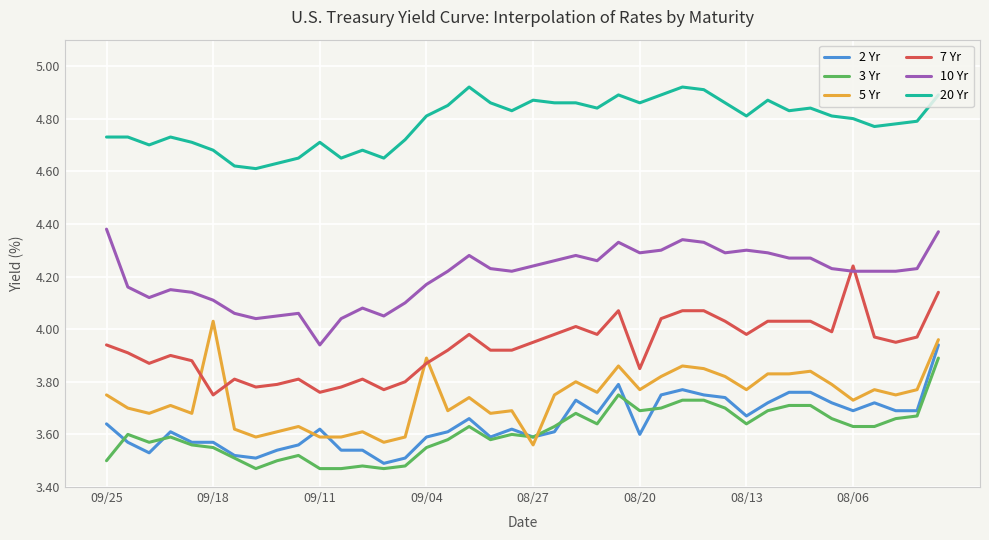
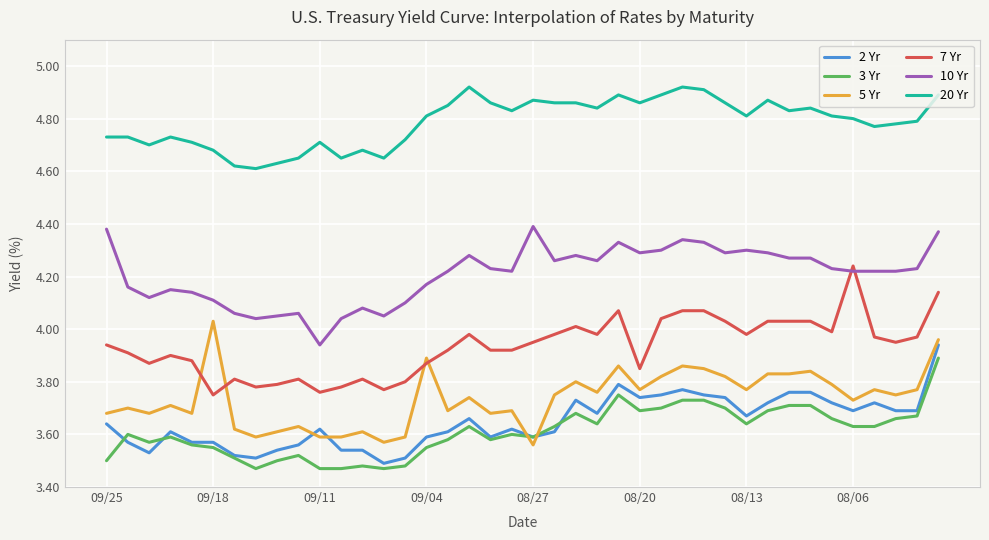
  {
    "2 Yr": {
      "09/25": 3.64,
      "09/18": 3.57,
      "09/11": 3.62,
      "09/04": 3.59,
-     "08/20": 3.60,
+     "08/20": 3.74,
      "08/13": 3.67,
      "08/06": 3.69
    },
    "3 Yr": {
      "09/25": 3.50,
      "09/18": 3.55,
      "09/11": 3.47,
      "09/04": 3.55,
      "08/20": 3.69,
      "08/13": 3.64,
      "08/06": 3.63
    },
    "5 Yr": {
-     "09/25": 3.75,
+     "09/25": 3.68,
      "09/18": 4.03,
      "09/11": 3.59,
      "09/04": 3.89,
      "08/27": 3.56,
      "08/20": 3.77,
      "08/13": 3.77,
      "08/06": 3.73
    },
    "7 Yr": {
      "09/25": 3.94,
      "09/18": 3.75,
      "09/11": 3.76,
      "09/04": 3.87,
      "08/27": 3.95,
      "08/20": 3.85,
      "08/13": 3.98,
      "08/06": 4.24
    },
    "10 Yr": {
      "09/25": 4.38,
      "09/18": 4.11,
      "09/11": 3.94,
      "09/04": 4.17,
-     "08/27": 4.24,
+     "08/27": 4.39,
      "08/20": 4.29,
      "08/13": 4.30,
      "08/06": 4.22
    },
    "20 Yr": {
      "09/25": 4.73,
      "09/18": 4.68,
      "09/11": 4.71,
      "09/04": 4.81,
      "08/27": 4.87,
      "08/20": 4.86,
      "08/13": 4.81,
      "08/06": 4.80
    }
  }
